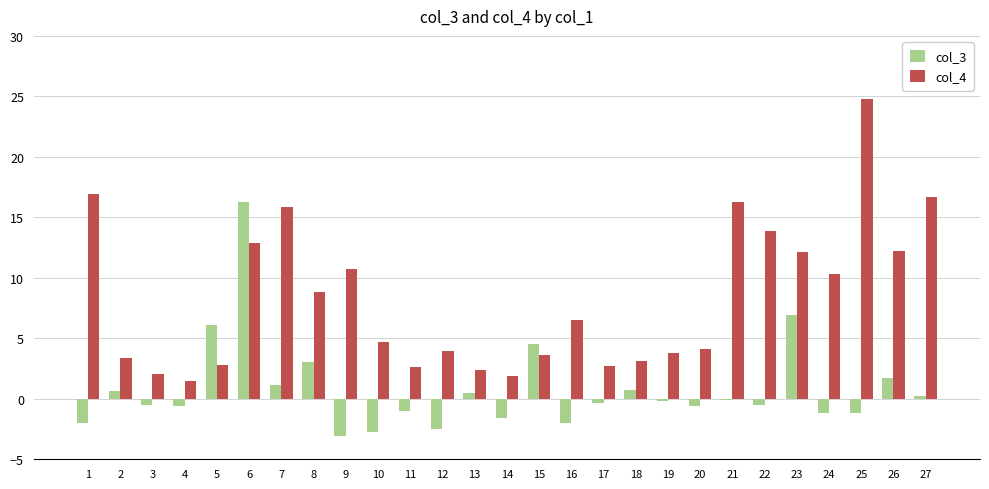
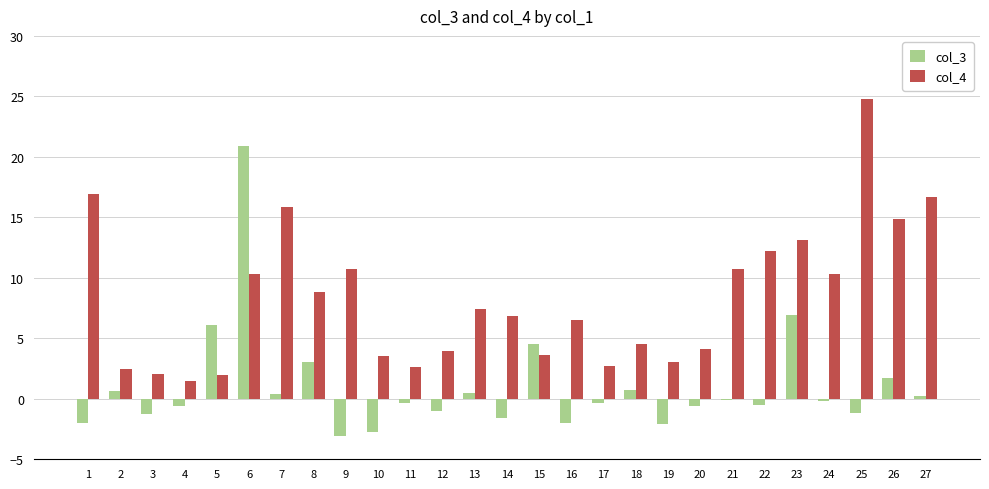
  {
    "col_3": {
      "1": -2.0,
      "2": 0.7,
-     "3": -0.5,
+     "3": -1.3,
      "4": -0.6,
      "5": 6.1,
-     "6": 16.2,
-     "7": 1.1,
+     "6": 20.9,
+     "7": 0.4,
      "8": 3.0,
      "9": -3.1,
      "10": -2.8,
-     "11": -1.0,
-     "12": -2.5,
+     "11": -0.3,
+     "12": -1.0,
      "13": 0.5,
      "14": -1.6,
      "15": 4.5,
      "16": -2.0,
      "17": -0.4,
      "18": 0.8,
-     "19": -0.2,
+     "19": -2.1,
      "20": -0.6,
      "22": -0.5,
      "23": 6.9,
-     "24": -1.2,
+     "24": -0.2,
      "25": -1.2,
      "26": 1.7
    },
    "col_4": {
      "1": 16.9,
-     "2": 3.4,
+     "2": 2.4,
      "3": 2.1,
      "4": 1.5,
-     "5": 2.8,
-     "6": 12.8,
+     "5": 2.0,
+     "6": 10.3,
      "7": 15.9,
      "8": 8.9,
      "9": 10.7,
-     "10": 4.7,
+     "10": 3.5,
      "11": 2.6,
      "12": 4.0,
-     "13": 2.4,
-     "14": 1.9,
+     "13": 7.4,
+     "14": 6.9,
      "15": 3.6,
      "16": 6.5,
      "17": 2.7,
-     "18": 3.2,
-     "19": 3.8,
+     "18": 4.6,
+     "19": 3.1,
      "20": 4.2,
-     "21": 16.3,
-     "22": 13.9,
-     "23": 12.1,
+     "21": 10.7,
+     "22": 12.2,
+     "23": 13.1,
      "24": 10.4,
      "25": 24.8,
-     "26": 12.2,
+     "26": 14.9,
      "27": 16.7
    }
  }
